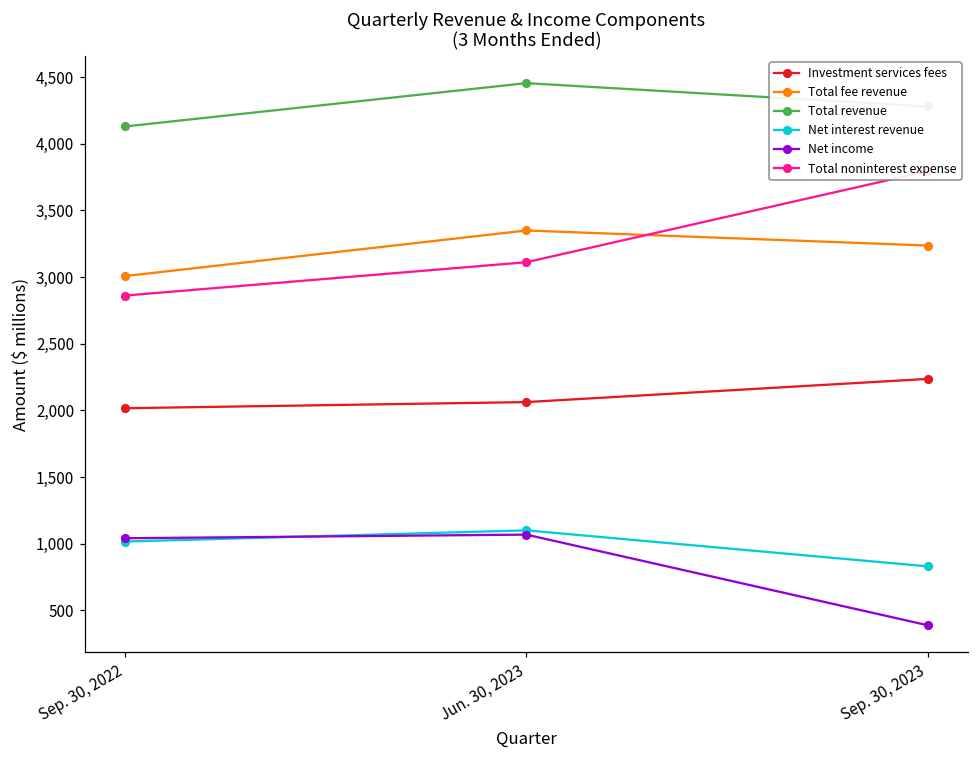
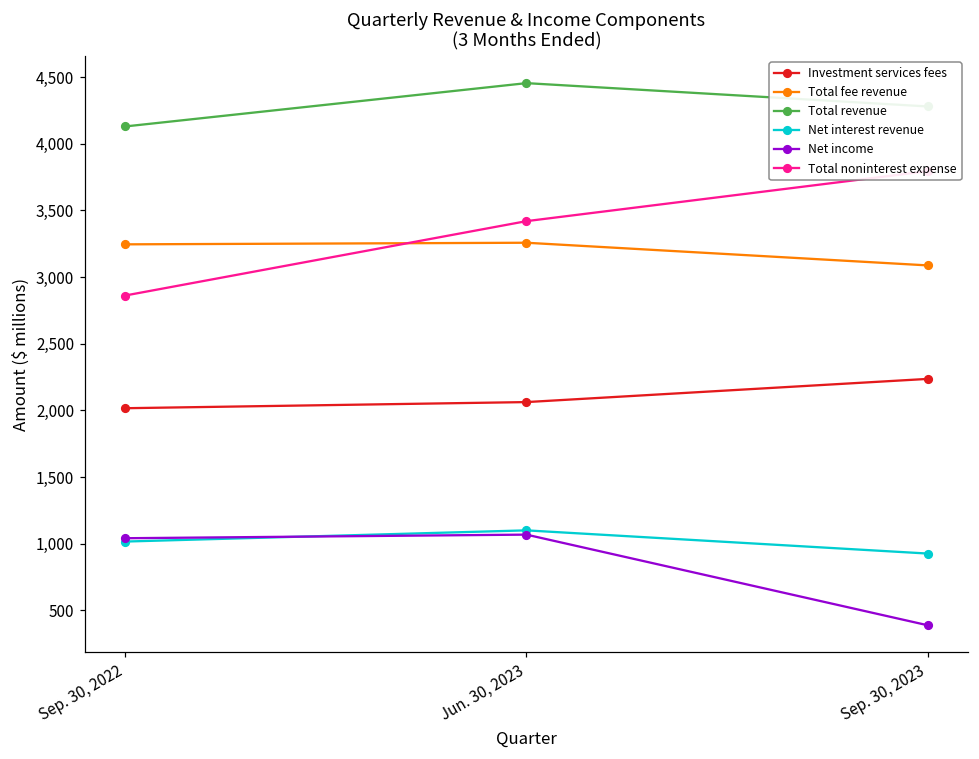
  {
    "Investment services fees": {
      "Sep. 30, 2022": "2,020",
      "Jun. 30, 2023": "2,060",
      "Sep. 30, 2023": "2,240"
    },
    "Total fee revenue": {
-     "Sep. 30, 2022": "3,010",
-     "Jun. 30, 2023": "3,350",
-     "Sep. 30, 2023": "3,240"
+     "Sep. 30, 2022": "3,250",
+     "Jun. 30, 2023": "3,260",
+     "Sep. 30, 2023": "3,090"
    },
    "Total revenue": {
      "Sep. 30, 2022": "4,130",
      "Jun. 30, 2023": "4,450"
    },
    "Net interest revenue": {
      "Sep. 30, 2022": "1,020",
      "Jun. 30, 2023": "1,100",
-     "Sep. 30, 2023": "830"
+     "Sep. 30, 2023": "930"
    },
    "Net income": {
      "Sep. 30, 2022": "1,040",
      "Jun. 30, 2023": "1,070",
      "Sep. 30, 2023": "390"
    },
    "Total noninterest expense": {
      "Sep. 30, 2022": "2,860",
-     "Jun. 30, 2023": "3,110",
+     "Jun. 30, 2023": "3,420",
      "Sep. 30, 2023": "3,790"
    }
  }
